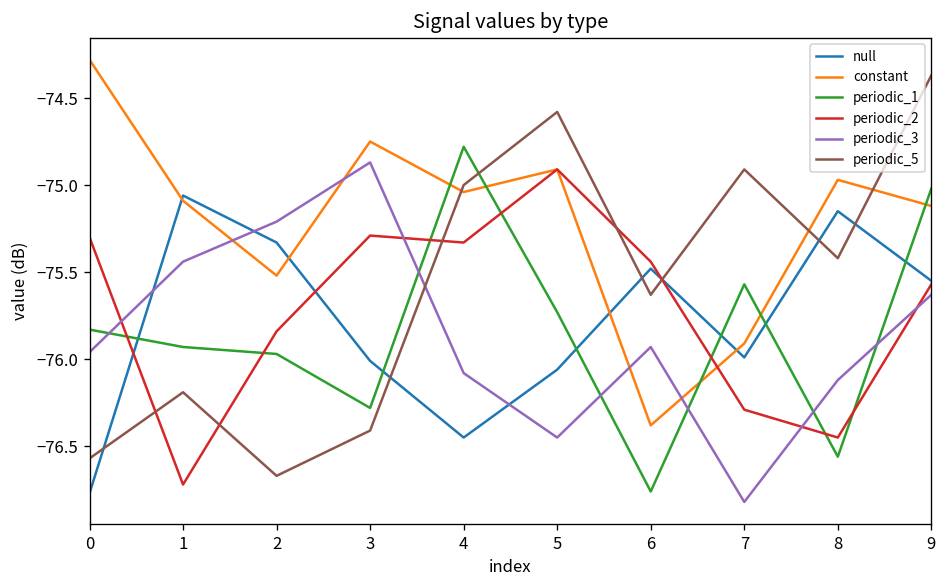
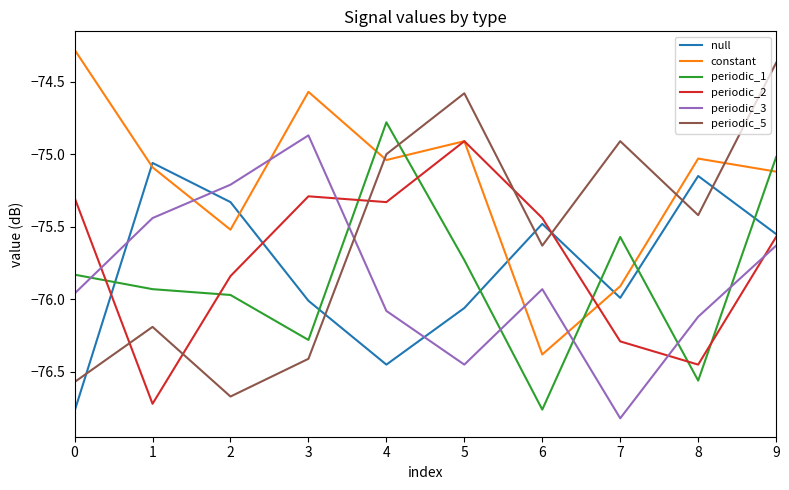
  {
    "null": {
      "0": -76.77,
      "1": -75.06,
      "2": -75.33,
      "3": -76.01,
      "4": -76.45,
      "5": -76.06,
      "6": -75.48,
      "7": -75.99,
      "8": -75.15,
      "9": -75.55
    },
    "constant": {
      "0": -74.28,
      "1": -75.09,
      "2": -75.52,
-     "3": -74.75,
+     "3": -74.57,
      "4": -75.04,
      "6": -76.38,
      "7": -75.91,
-     "8": -74.97,
+     "8": -75.03,
      "9": -75.12
    },
    "periodic_1": {
      "0": -75.83,
      "1": -75.93,
      "2": -75.97,
      "3": -76.28,
      "4": -74.78,
      "5": -75.73,
      "6": -76.76,
      "7": -75.57,
      "8": -76.56,
      "9": -75.02
    },
    "periodic_2": {
      "0": -75.30,
      "1": -76.72,
      "2": -75.84,
      "3": -75.29,
      "4": -75.33,
      "6": -75.44,
      "7": -76.29,
      "8": -76.45,
      "9": -75.57
    },
    "periodic_3": {
      "0": -75.96,
      "1": -75.44,
      "2": -75.21,
      "3": -74.87,
      "4": -76.08,
      "5": -76.45,
      "6": -75.93,
      "7": -76.82,
      "8": -76.12,
      "9": -75.63
    },
    "periodic_5": {
      "0": -76.57,
      "1": -76.19,
      "2": -76.67,
      "3": -76.41,
      "4": -75.00,
      "5": -74.58,
      "6": -75.63,
      "7": -74.91,
      "8": -75.42,
      "9": -74.37
    }
  }
